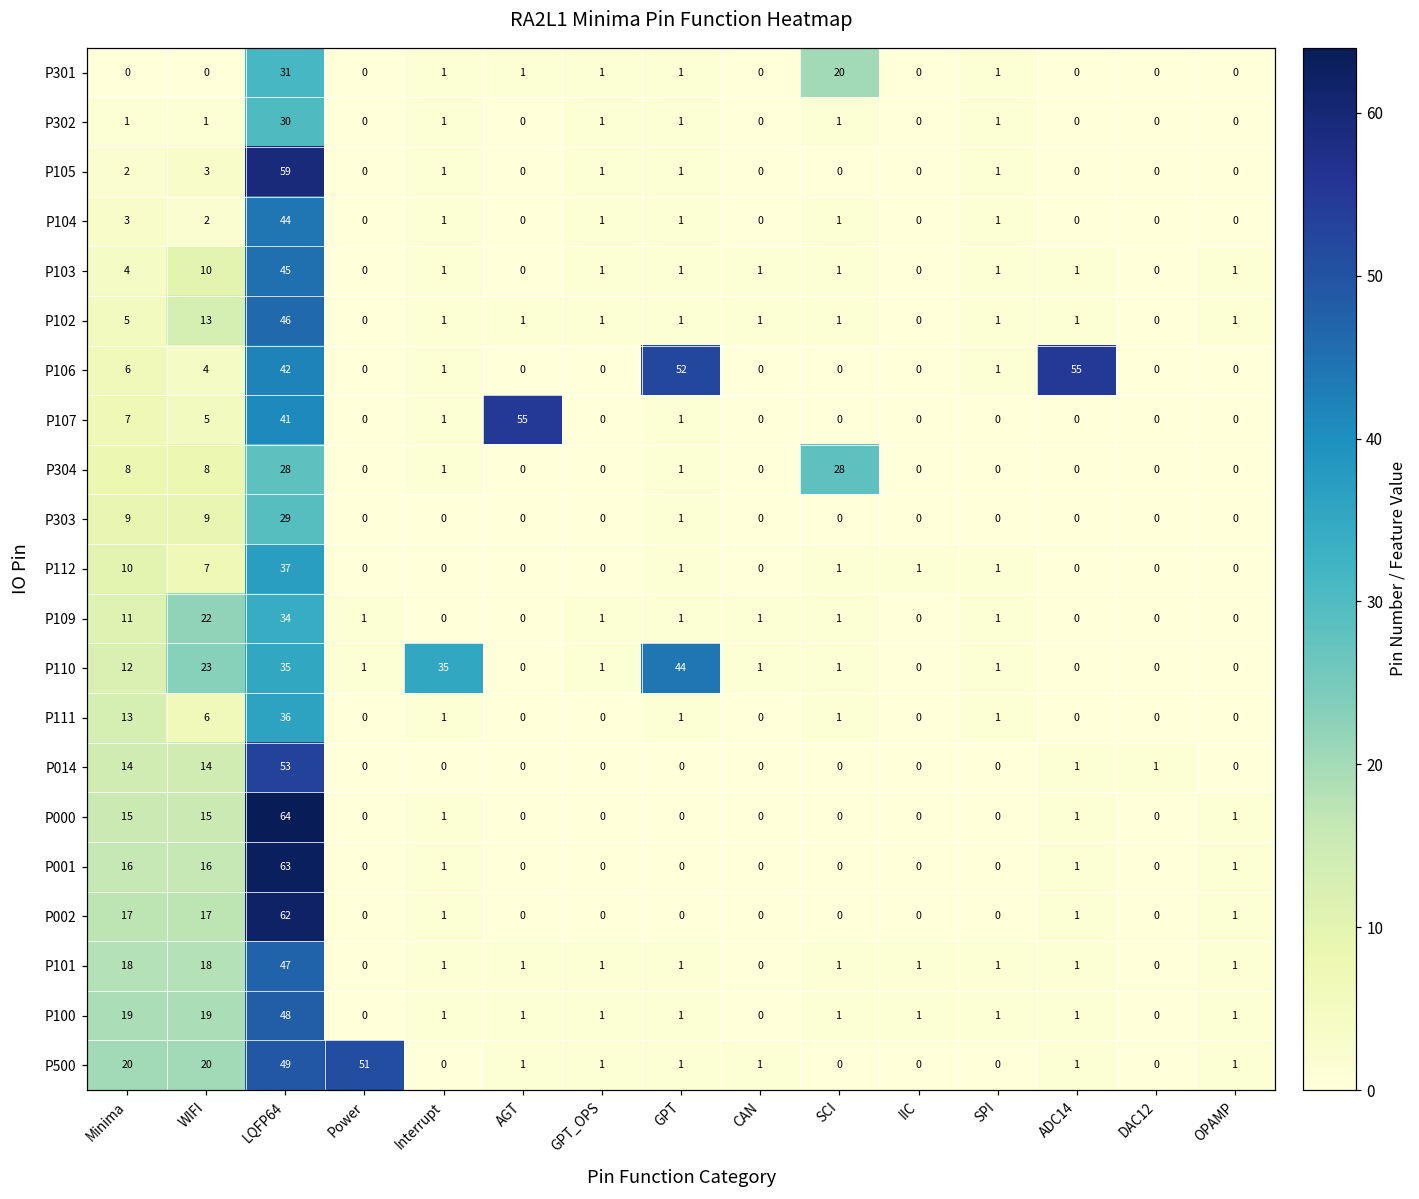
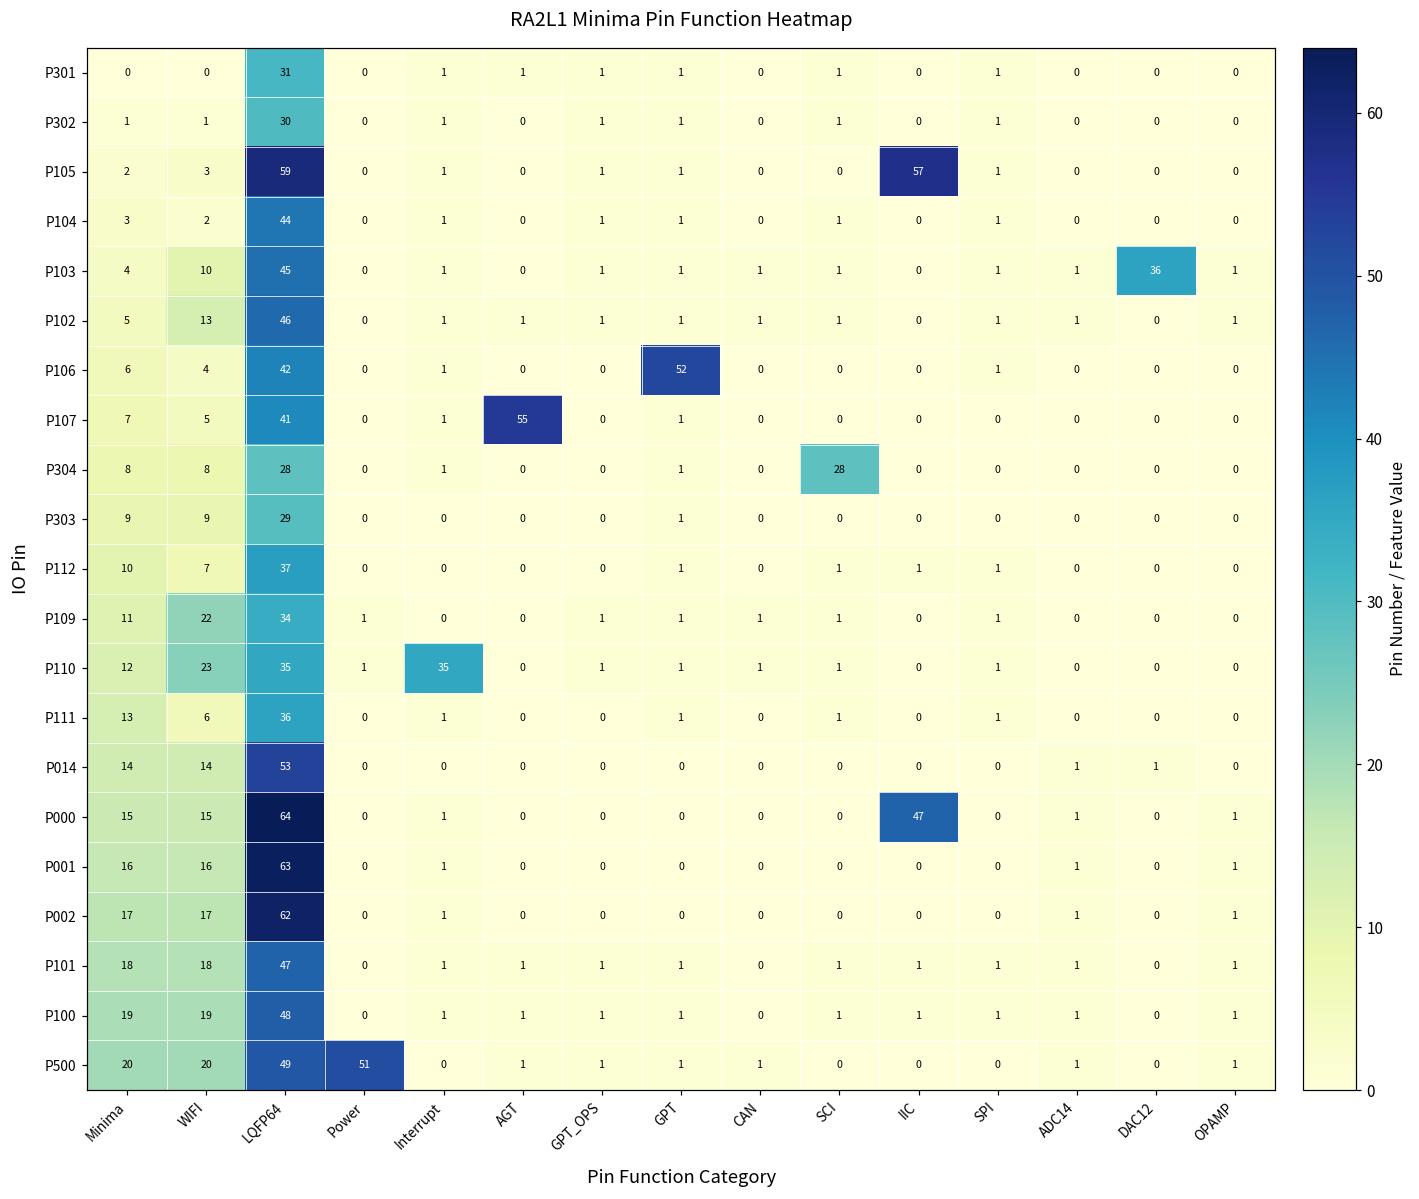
  {
    "P301": {
      "Minima": 0,
      "WIFI": 0,
      "LQFP64": 31,
      "Power": 0,
      "Interrupt": 1,
      "AGT": 1,
      "GPT_OPS": 1,
      "GPT": 1,
      "CAN": 0,
-     "SCI": 20,
+     "SCI": 1,
      "IIC": 0,
      "SPI": 1,
      "ADC14": 0,
      "DAC12": 0,
      "OPAMP": 0
    },
    "P105": {
      "Minima": 2,
      "WIFI": 3,
      "LQFP64": 59,
      "Power": 0,
      "Interrupt": 1,
      "AGT": 0,
      "GPT_OPS": 1,
      "GPT": 1,
      "CAN": 0,
      "SCI": 0,
-     "IIC": 0,
+     "IIC": 57,
      "SPI": 1,
      "ADC14": 0,
      "DAC12": 0,
      "OPAMP": 0
    },
    "P103": {
      "Minima": 4,
      "WIFI": 10,
      "LQFP64": 45,
      "Power": 0,
      "Interrupt": 1,
      "AGT": 0,
      "GPT_OPS": 1,
      "GPT": 1,
      "CAN": 1,
      "SCI": 1,
      "IIC": 0,
      "SPI": 1,
      "ADC14": 1,
-     "DAC12": 0,
+     "DAC12": 36,
      "OPAMP": 1
    },
    "P106": {
      "Minima": 6,
      "WIFI": 4,
      "LQFP64": 42,
      "Power": 0,
      "Interrupt": 1,
      "AGT": 0,
      "GPT_OPS": 0,
      "GPT": 52,
      "CAN": 0,
      "SCI": 0,
      "IIC": 0,
      "SPI": 1,
-     "ADC14": 55,
+     "ADC14": 0,
      "DAC12": 0,
      "OPAMP": 0
    },
    "P110": {
      "Minima": 12,
      "WIFI": 23,
      "LQFP64": 35,
      "Power": 1,
      "Interrupt": 35,
      "AGT": 0,
      "GPT_OPS": 1,
-     "GPT": 44,
+     "GPT": 1,
      "CAN": 1,
      "SCI": 1,
      "IIC": 0,
      "SPI": 1,
      "ADC14": 0,
      "DAC12": 0,
      "OPAMP": 0
    },
    "P000": {
      "Minima": 15,
      "WIFI": 15,
      "LQFP64": 64,
      "Power": 0,
      "Interrupt": 1,
      "AGT": 0,
      "GPT_OPS": 0,
      "GPT": 0,
      "CAN": 0,
      "SCI": 0,
-     "IIC": 0,
+     "IIC": 47,
      "SPI": 0,
      "ADC14": 1,
      "DAC12": 0,
      "OPAMP": 1
    }
  }
